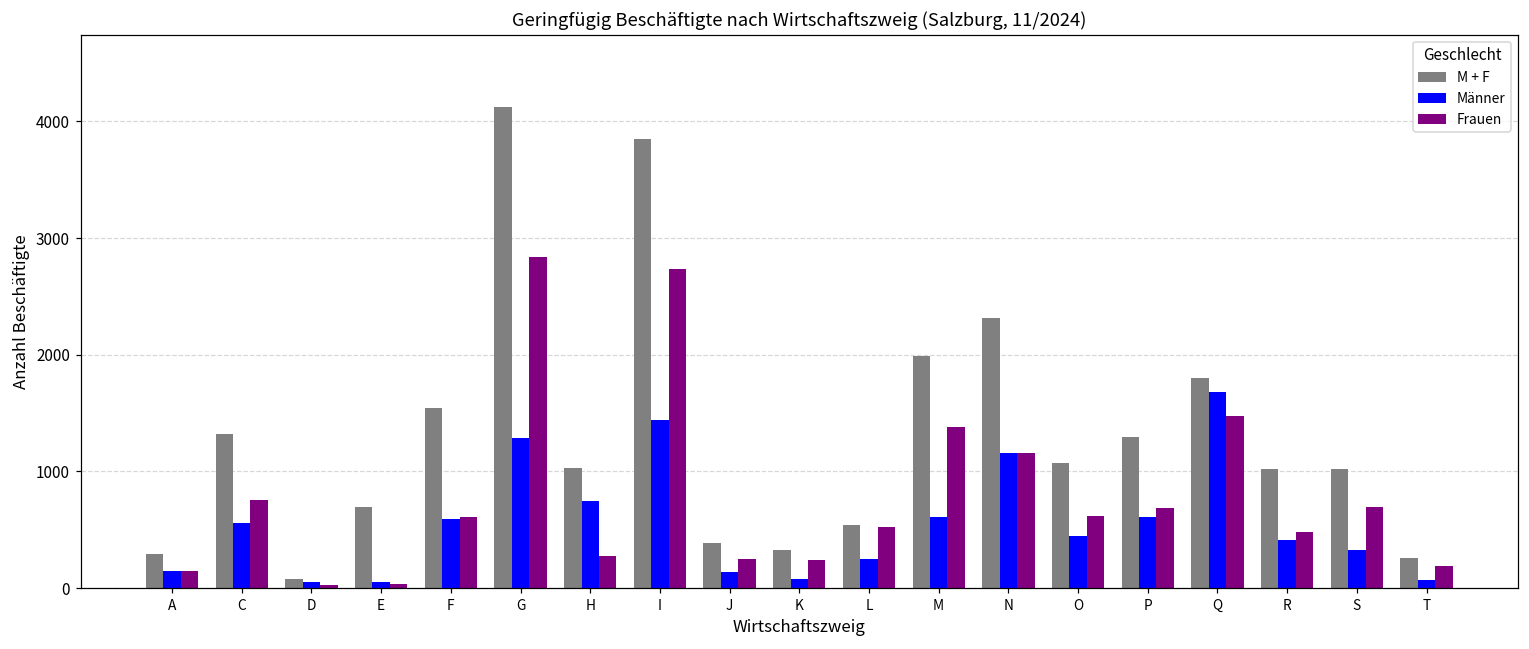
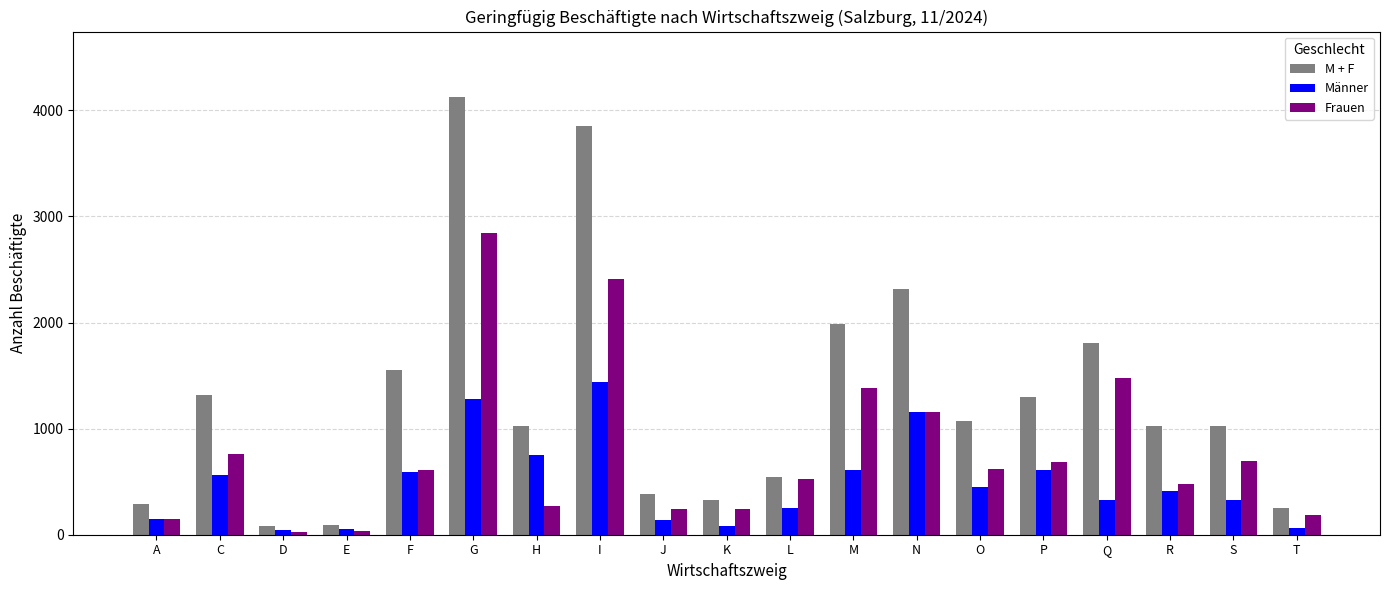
  {
    "M + F": {
      "A": 290,
      "C": 1320,
      "D": 80,
-     "E": 700,
+     "E": 90,
      "F": 1550,
      "G": 4120,
      "H": 1030,
      "I": 3850,
      "J": 390,
      "K": 320,
      "L": 540,
      "M": 1990,
      "N": 2320,
      "O": 1070,
      "P": 1300,
      "Q": 1800,
      "R": 1020,
      "S": 1020,
      "T": 260
    },
    "Männer": {
      "A": 140,
      "C": 560,
      "D": 50,
      "E": 60,
      "F": 590,
      "G": 1280,
      "H": 750,
      "I": 1440,
      "J": 140,
      "K": 80,
      "L": 250,
      "M": 610,
      "N": 1160,
      "O": 450,
      "P": 610,
-     "Q": 1680,
+     "Q": 330,
      "R": 420,
      "S": 330,
      "T": 70
    },
    "Frauen": {
      "A": 150,
      "C": 760,
      "D": 30,
      "E": 30,
      "F": 610,
      "G": 2840,
      "H": 280,
-     "I": 2740,
+     "I": 2410,
      "J": 250,
      "K": 240,
      "L": 530,
      "M": 1380,
      "N": 1160,
      "O": 620,
      "P": 680,
      "Q": 1470,
      "R": 480,
      "S": 700,
      "T": 190
    }
  }
